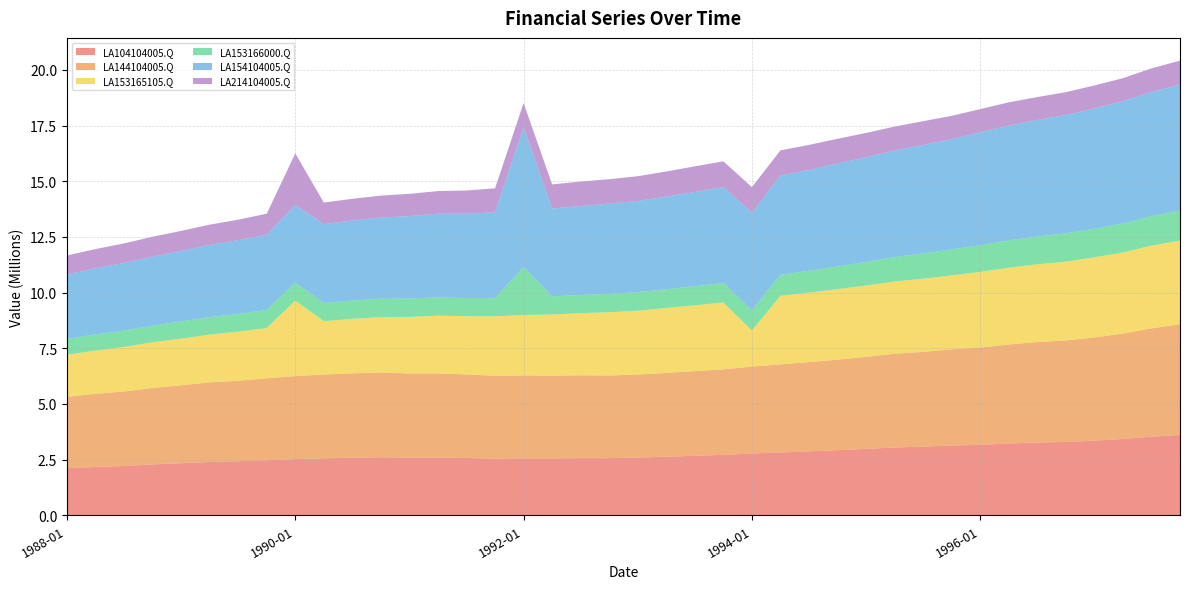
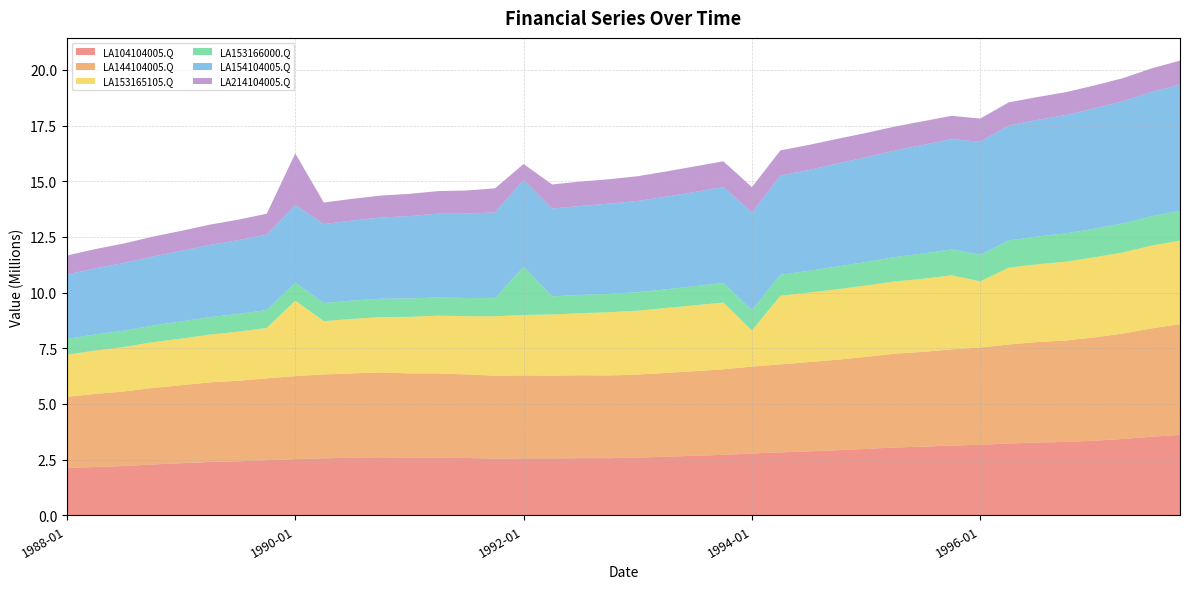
  {
    "LA153165105.Q": {
      "1988-01": 1.9,
      "1990-01": 3.4,
      "1992-01": 2.7,
      "1994-01": 1.6,
-     "1996-01": 3.4
+     "1996-01": 3.0
    },
    "LA153166000.Q": {
      "1988-01": 0.7,
      "1990-01": 0.8,
      "1992-01": 2.2,
      "1994-01": 0.9,
      "1996-01": 1.2
    },
    "LA154104005.Q": {
      "1988-01": 2.9,
      "1990-01": 3.5,
-     "1992-01": 6.3,
+     "1992-01": 3.9,
      "1994-01": 4.4,
      "1996-01": 5.1
    },
    "LA214104005.Q": {
      "1988-01": 0.9,
      "1990-01": 2.3,
-     "1992-01": 1.1,
+     "1992-01": 0.7,
      "1994-01": 1.1,
      "1996-01": 1.0
    }
  }
